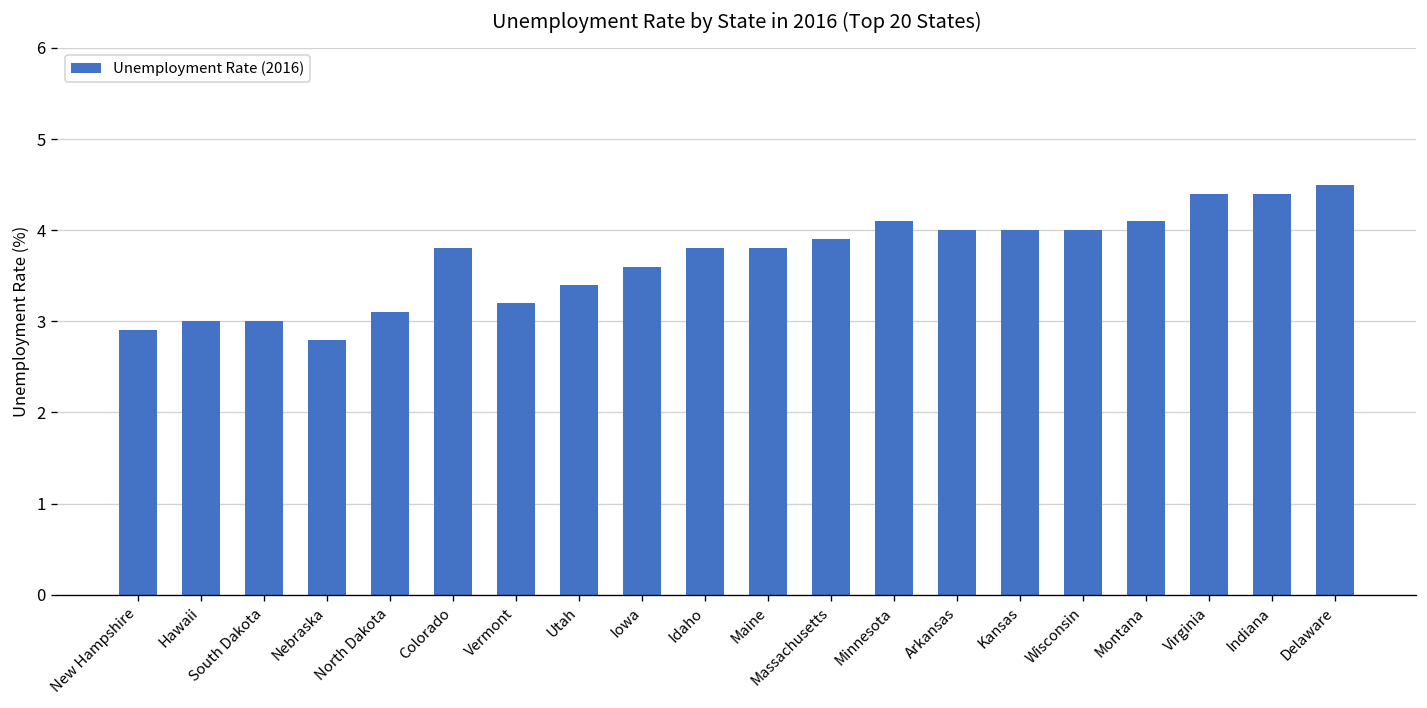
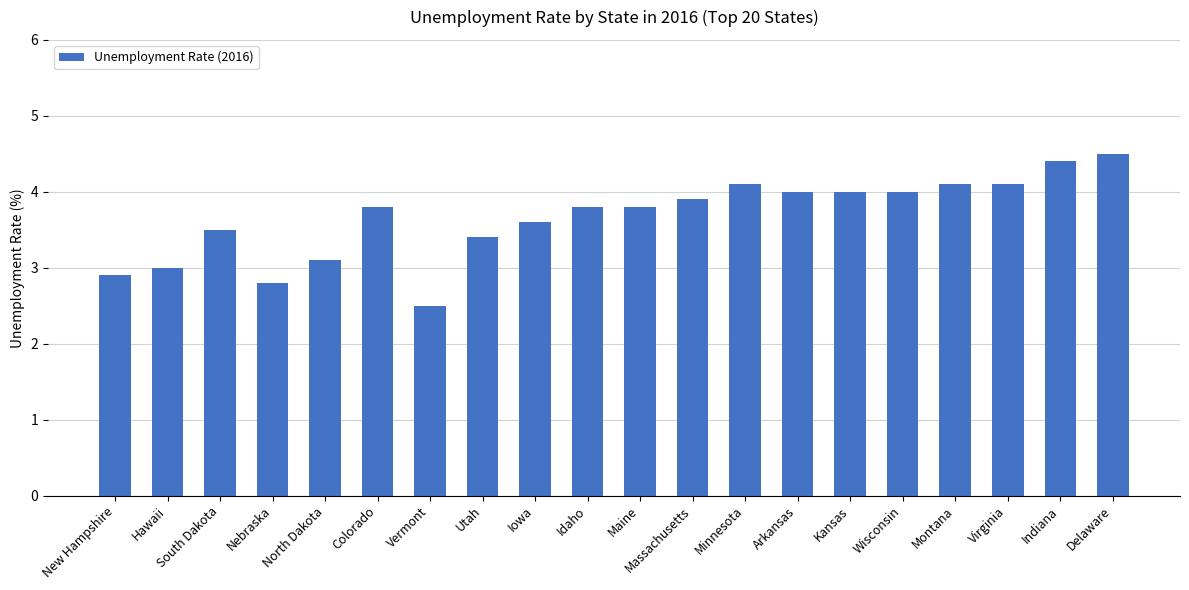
  {
    "New Hampshire": 2.9,
    "Hawaii": 3.0,
-   "South Dakota": 3.0,
+   "South Dakota": 3.5,
    "Nebraska": 2.8,
    "North Dakota": 3.1,
    "Colorado": 3.8,
-   "Vermont": 3.2,
+   "Vermont": 2.5,
    "Utah": 3.4,
    "Iowa": 3.6,
    "Idaho": 3.8,
    "Maine": 3.8,
    "Massachusetts": 3.9,
    "Minnesota": 4.1,
    "Arkansas": 4.0,
    "Kansas": 4.0,
    "Wisconsin": 4.0,
    "Montana": 4.1,
-   "Virginia": 4.4,
+   "Virginia": 4.1,
    "Indiana": 4.4,
    "Delaware": 4.5
  }
